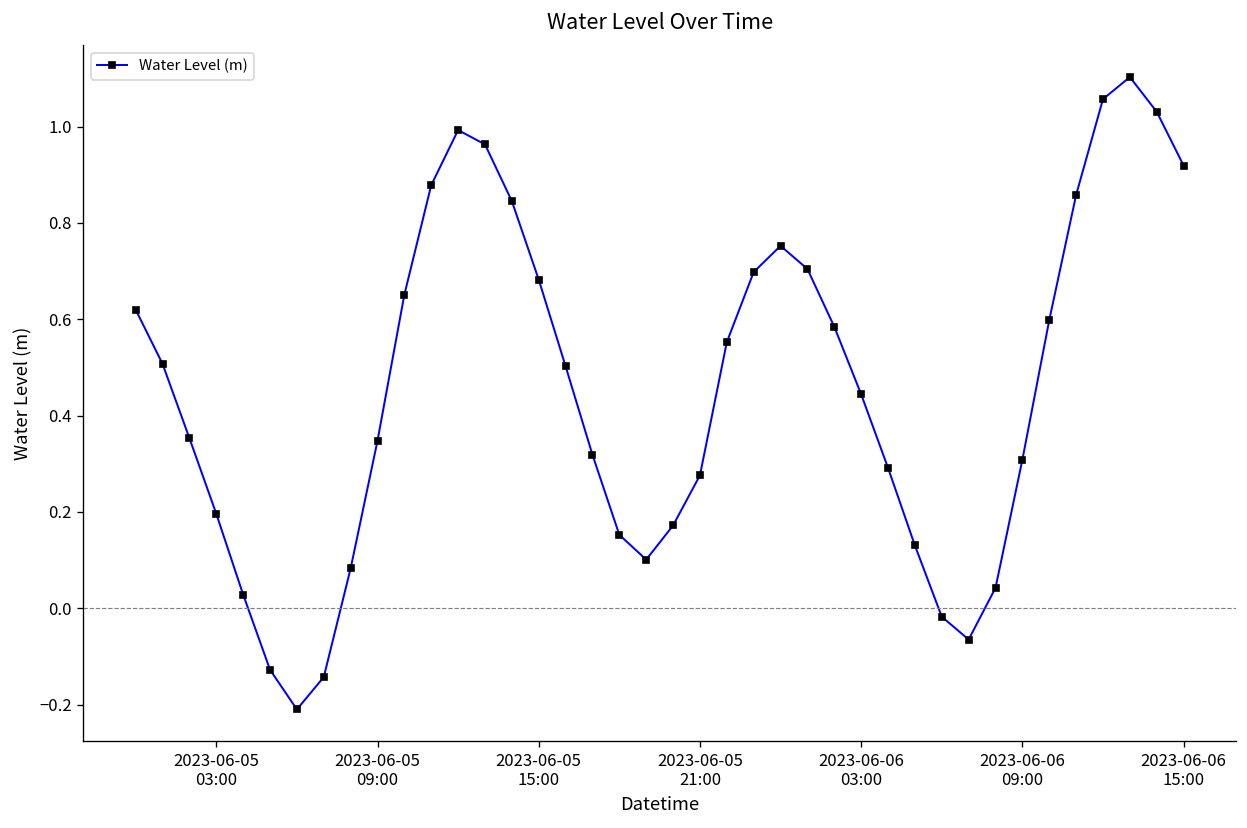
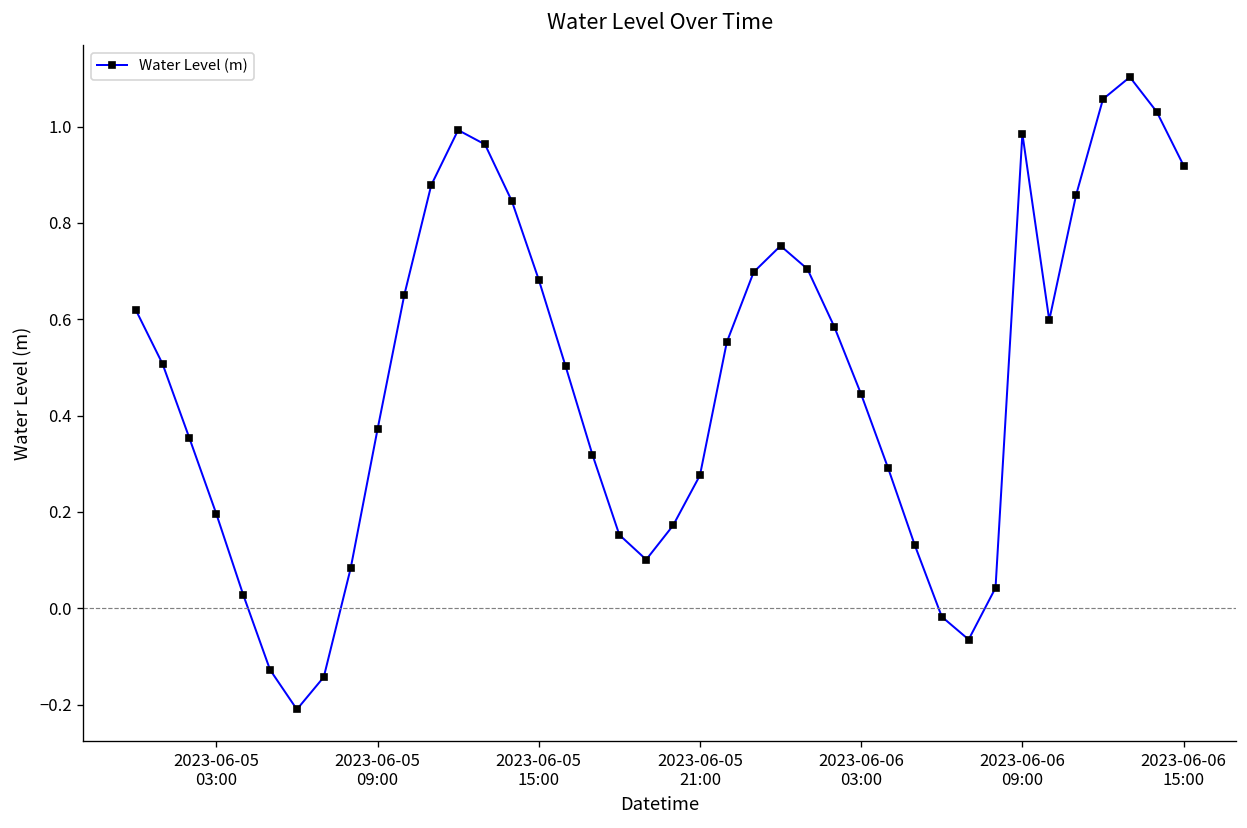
  {
    "2023-06-05 03:00": 0.20,
-   "2023-06-05 09:00": 0.35,
+   "2023-06-05 09:00": 0.37,
    "2023-06-05 15:00": 0.68,
    "2023-06-05 21:00": 0.28,
    "2023-06-06 03:00": 0.44,
-   "2023-06-06 09:00": 0.31,
+   "2023-06-06 09:00": 0.99,
    "2023-06-06 15:00": 0.92
  }
